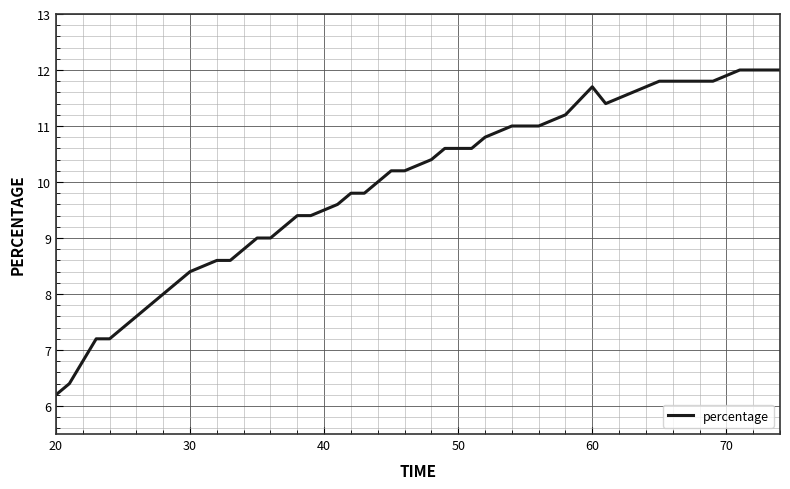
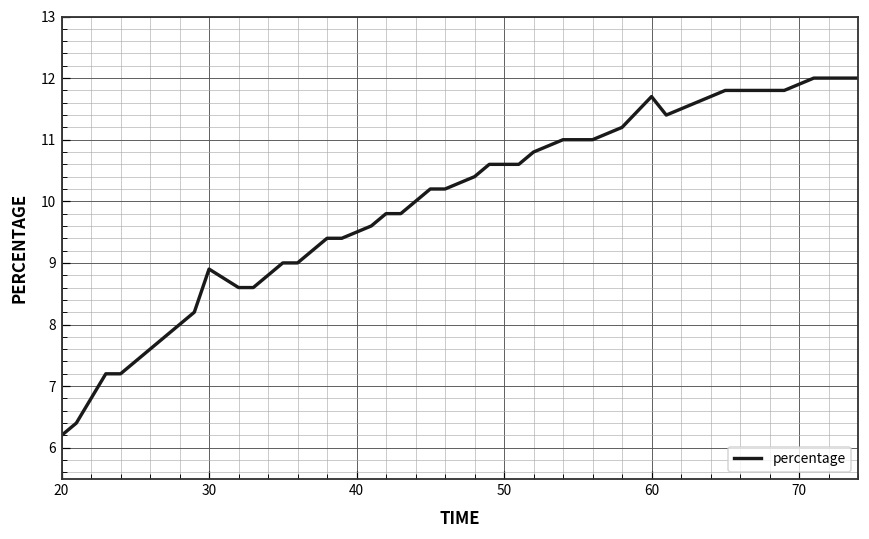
  {
    "20": 6.2,
-   "30": 8.4,
+   "30": 8.9,
    "60": 11.7
  }
